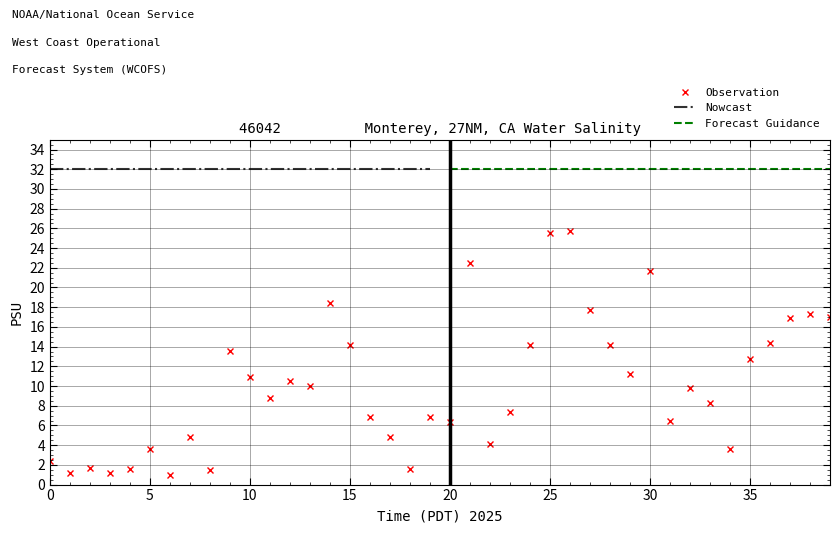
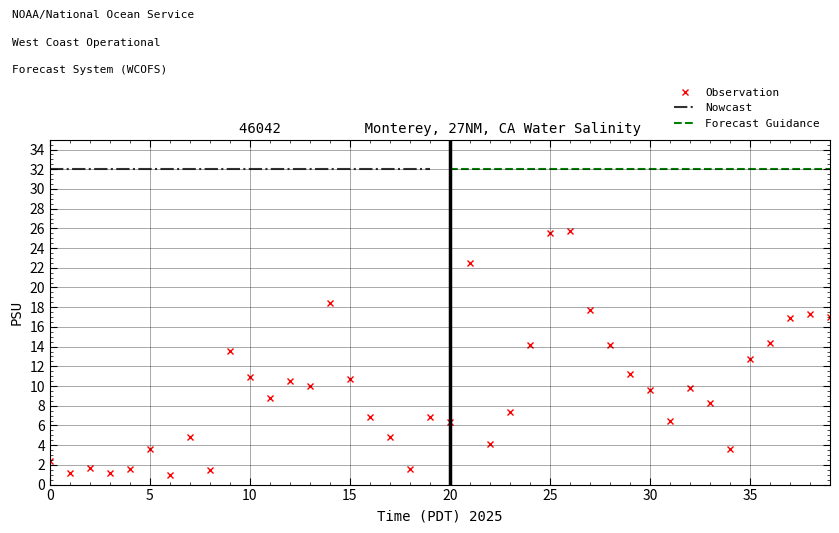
  {
    "Observation": {
      "0": 2,
      "5": 4,
      "10": 11,
-     "15": 14,
+     "15": 11,
      "20": 6,
      "25": 25,
-     "30": 22,
+     "30": 10,
      "35": 13
    },
    "Nowcast": {
      "0": 32,
      "5": 32,
      "10": 32,
      "15": 32
    },
    "Forecast Guidance": {
      "20": 32,
      "25": 32,
      "30": 32,
      "35": 32
    }
  }
